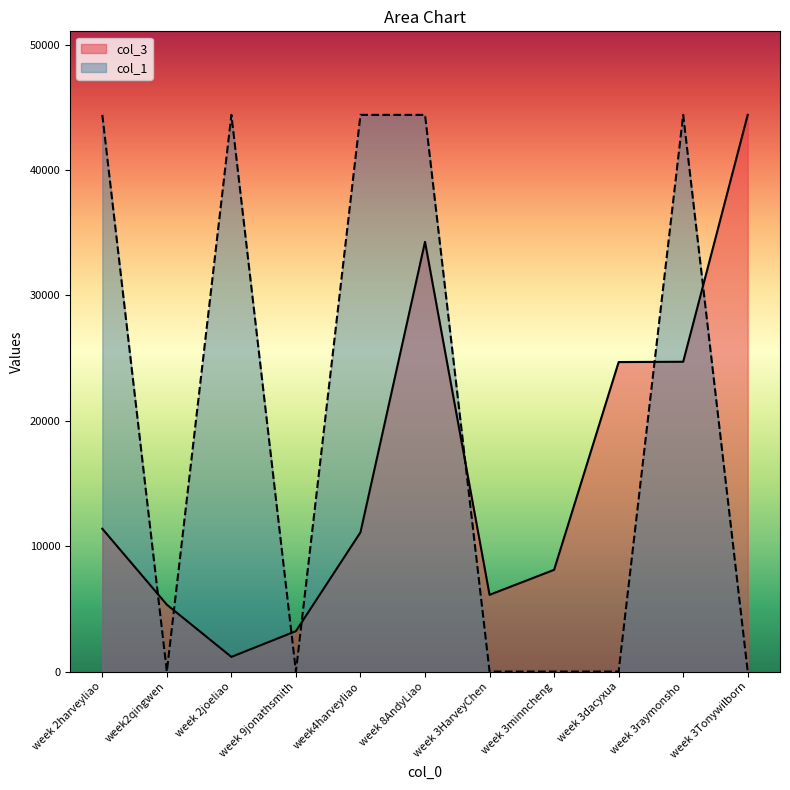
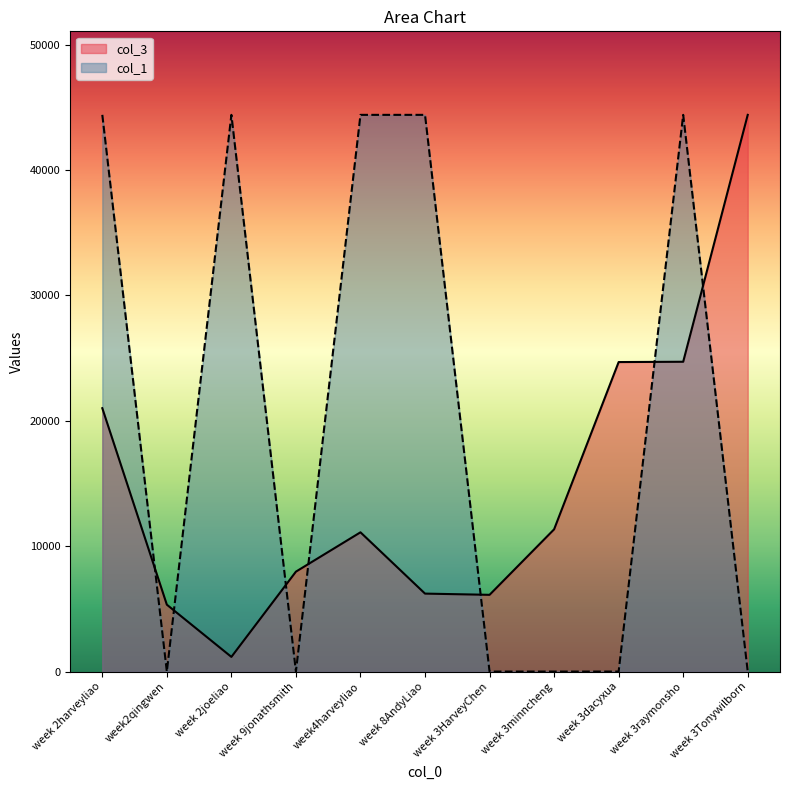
  {
    "col_3": {
-     "week 2harveyliao": 11400,
+     "week 2harveyliao": 21000,
      "week2qingwen": 5300,
      "week 2joeliao": 1200,
-     "week 9jonathsmith": 3200,
+     "week 9jonathsmith": 8000,
      "week4harveyliao": 11100,
-     "week 8AndyLiao": 34300,
+     "week 8AndyLiao": 6200,
      "week 3HarveyChen": 6100,
-     "week 3minncheng": 8100,
+     "week 3minncheng": 11400,
      "week 3dacyxua": 24700,
      "week 3raymonsho": 24700,
      "week 3Tonywilborn": 44400
    },
    "col_1": {
      "week 2harveyliao": 44400,
      "week2qingwen": 0,
      "week 2joeliao": 44400,
      "week 9jonathsmith": 0,
      "week4harveyliao": 44400,
      "week 8AndyLiao": 44400,
      "week 3HarveyChen": 0,
      "week 3minncheng": 0,
      "week 3dacyxua": 0,
      "week 3raymonsho": 44400,
      "week 3Tonywilborn": 0
    }
  }
